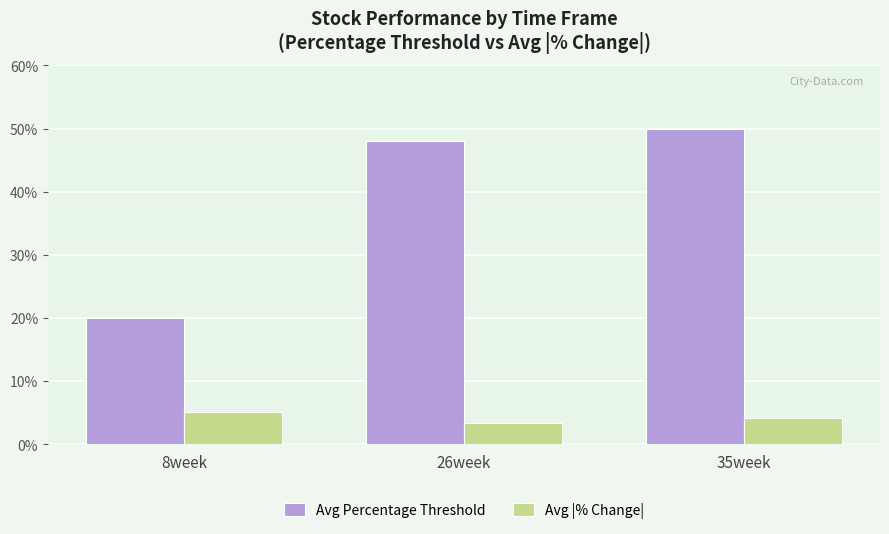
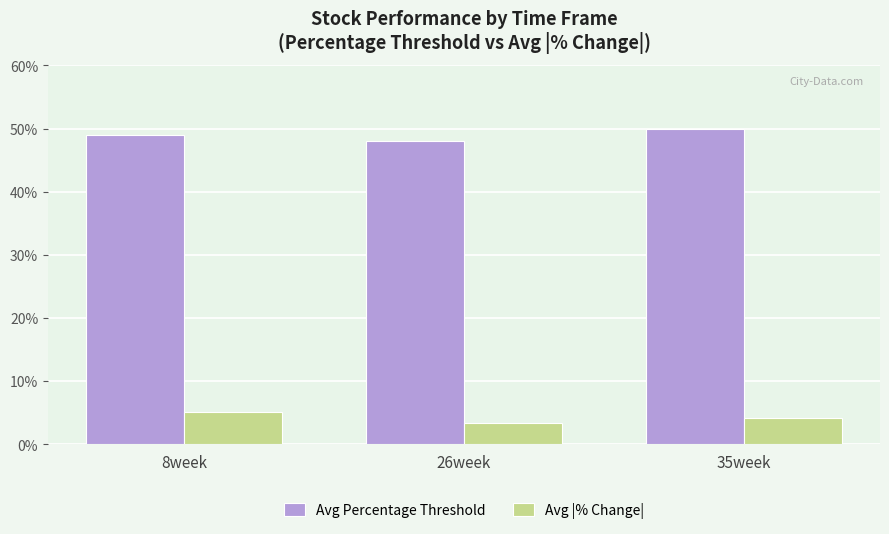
  {
    "Avg Percentage Threshold": {
-     "8week": "20%",
+     "8week": "49%",
      "26week": "48%",
      "35week": "50%"
    },
    "Avg |% Change|": {
      "8week": "5%",
      "26week": "3%",
      "35week": "4%"
    }
  }
